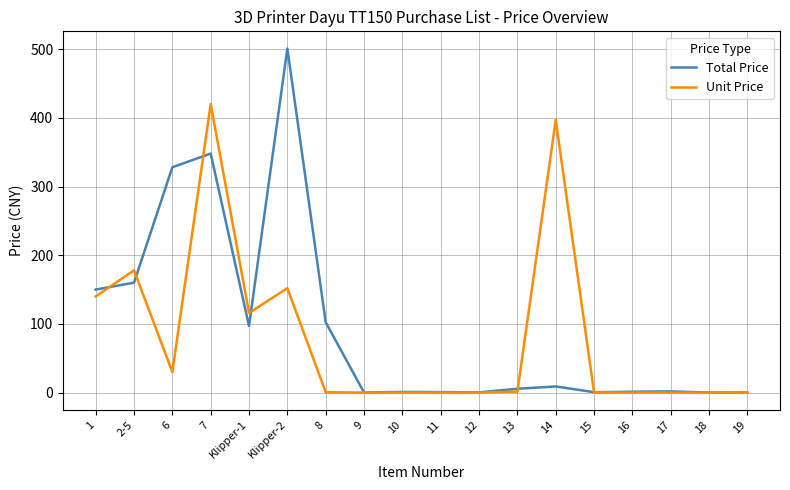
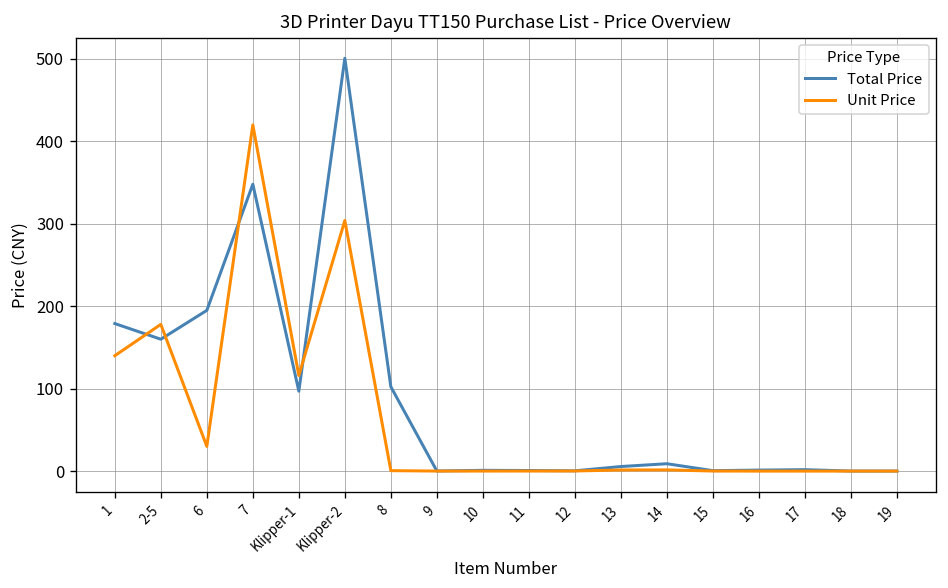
  {
    "Total Price": {
-     "1": 150,
+     "1": 180,
      "2-5": 160,
-     "6": 330,
+     "6": 200,
      "7": 350,
      "Klipper-1": 100,
      "Klipper-2": 500,
      "8": 100,
      "13": 10,
      "14": 10
    },
    "Unit Price": {
      "1": 140,
      "2-5": 180,
      "6": 30,
      "7": 420,
      "Klipper-1": 120,
-     "Klipper-2": 150,
+     "Klipper-2": 300,
      "8": 0,
      "13": 0,
-     "14": 400
+     "14": 0
    }
  }
